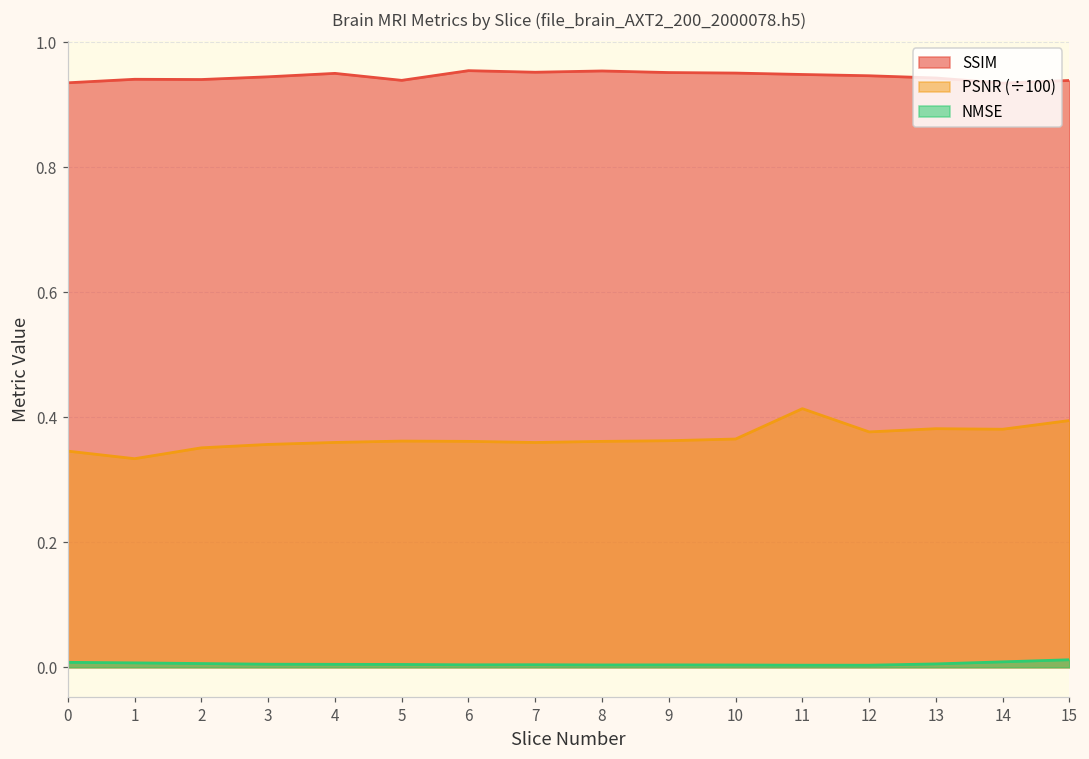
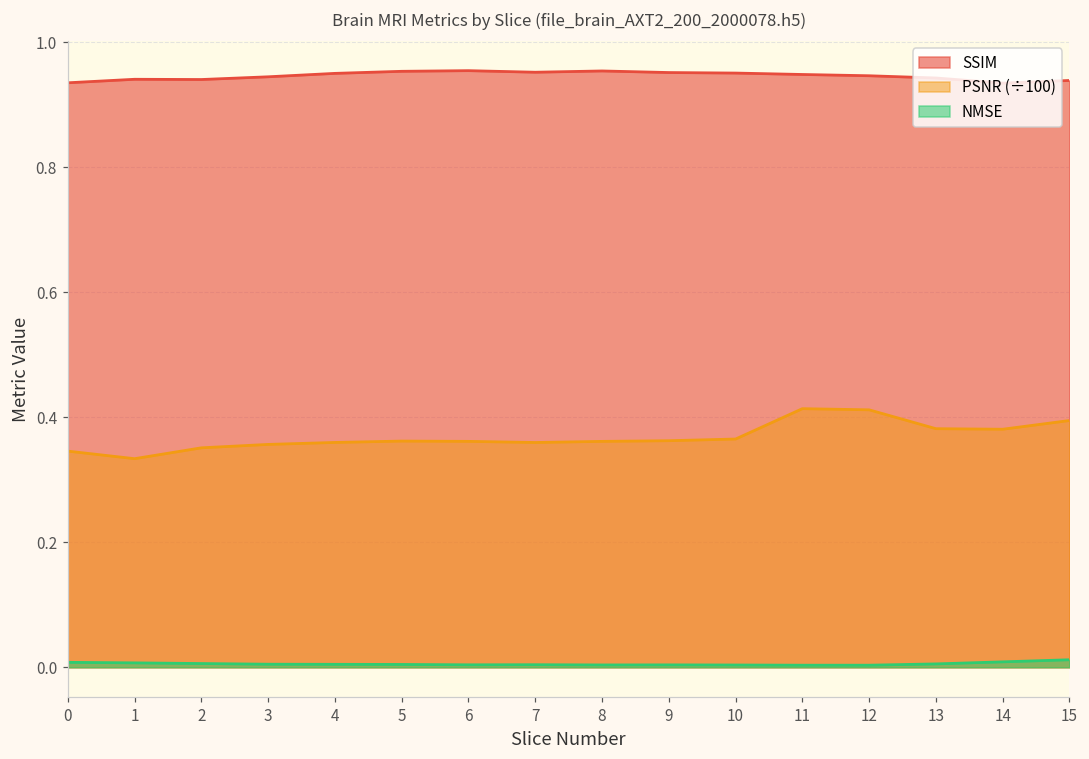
  {
    "SSIM": {
      "0": 0.94,
      "1": 0.94,
      "2": 0.94,
      "3": 0.94,
      "4": 0.95,
-     "5": 0.94,
+     "5": 0.95,
      "6": 0.95,
      "7": 0.95,
      "8": 0.95,
      "9": 0.95,
      "10": 0.95,
      "11": 0.95,
      "12": 0.95,
      "15": 0.94
    },
    "PSNR (÷100)": {
      "0": 0.35,
      "1": 0.33,
      "2": 0.35,
      "3": 0.36,
      "4": 0.36,
      "5": 0.36,
      "6": 0.36,
      "7": 0.36,
      "8": 0.36,
      "9": 0.36,
      "10": 0.37,
      "11": 0.41,
-     "12": 0.38,
+     "12": 0.41,
      "13": 0.38,
      "14": 0.38,
      "15": 0.39
    },
    "NMSE": {
      "0": 0.01,
      "1": 0.01,
      "2": 0.01,
      "3": 0.00,
      "4": 0.00,
      "5": 0.00,
      "6": 0.00,
      "7": 0.00,
      "8": 0.00,
      "9": 0.00,
      "10": 0.00,
      "11": 0.00,
      "12": 0.00,
      "13": 0.01,
      "14": 0.01,
      "15": 0.01
    }
  }
